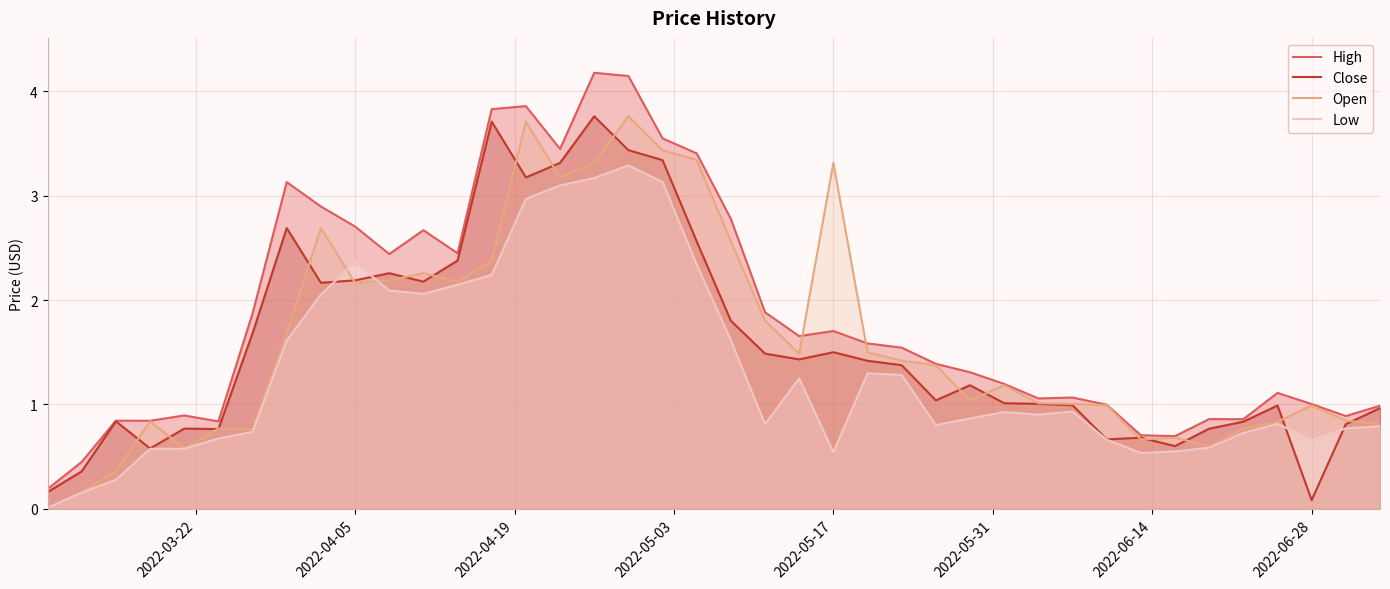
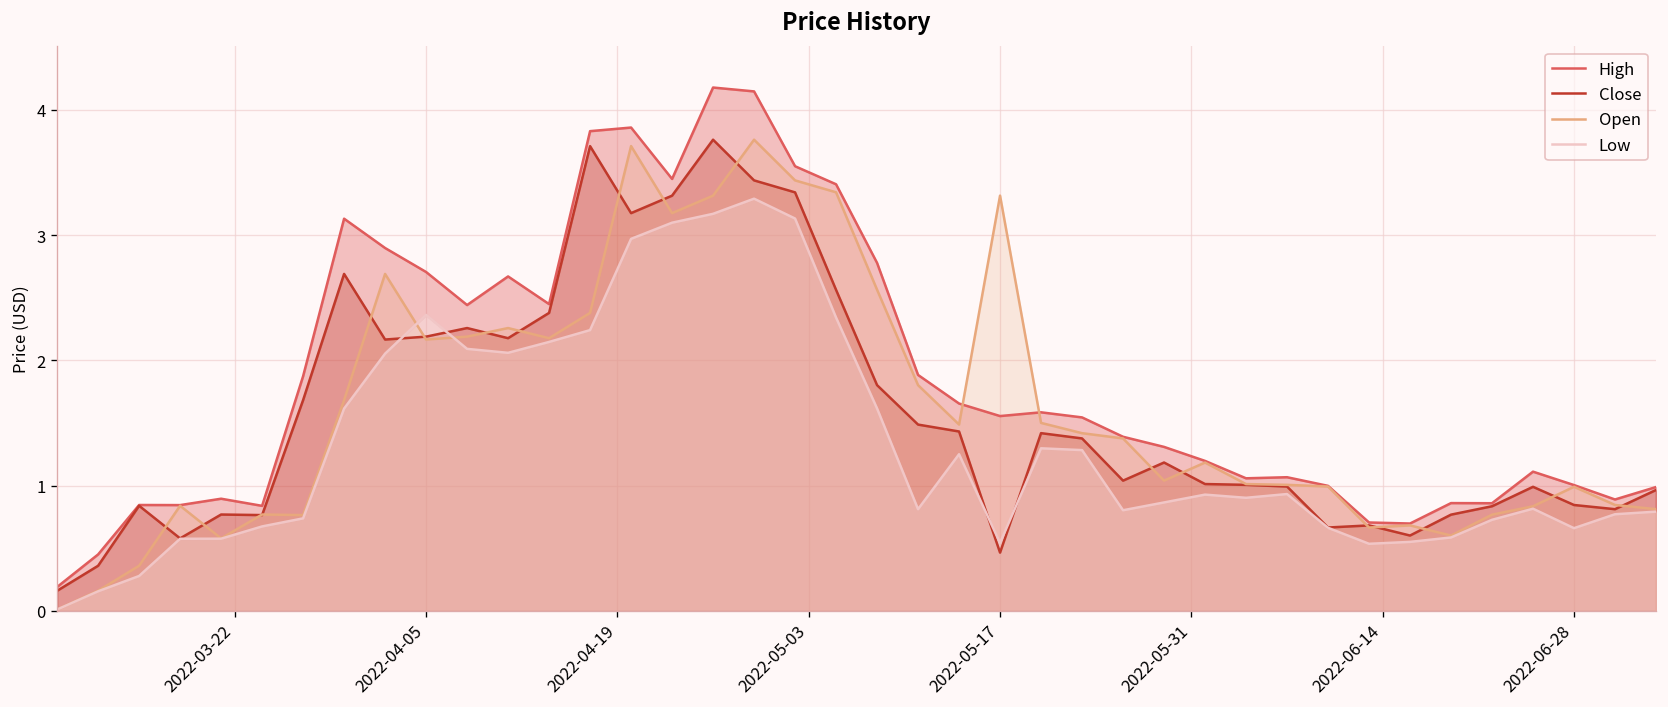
  {
    "High": {
      "2022-04-05": 2.71,
-     "2022-05-17": 1.70
+     "2022-05-17": 1.56
    },
    "Close": {
-     "2022-05-17": 1.50,
-     "2022-06-28": 0.08
+     "2022-05-17": 0.46,
+     "2022-06-28": 0.84
    },
    "Open": {
      "2022-05-17": 3.32
    },
    "Low": {
      "2022-04-05": 2.36,
      "2022-05-17": 0.54,
      "2022-06-28": 0.66
    }
  }
